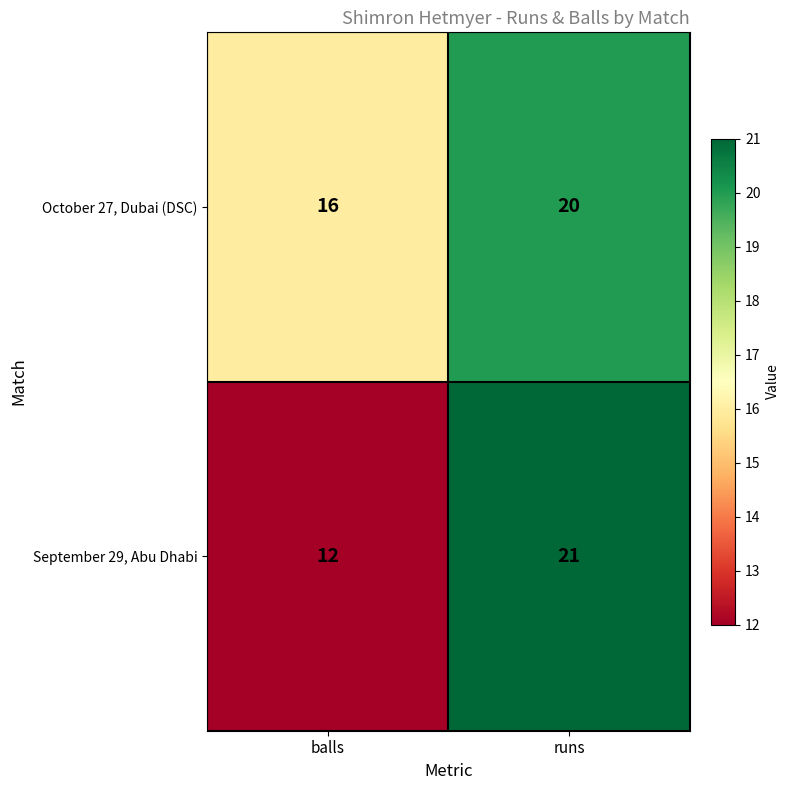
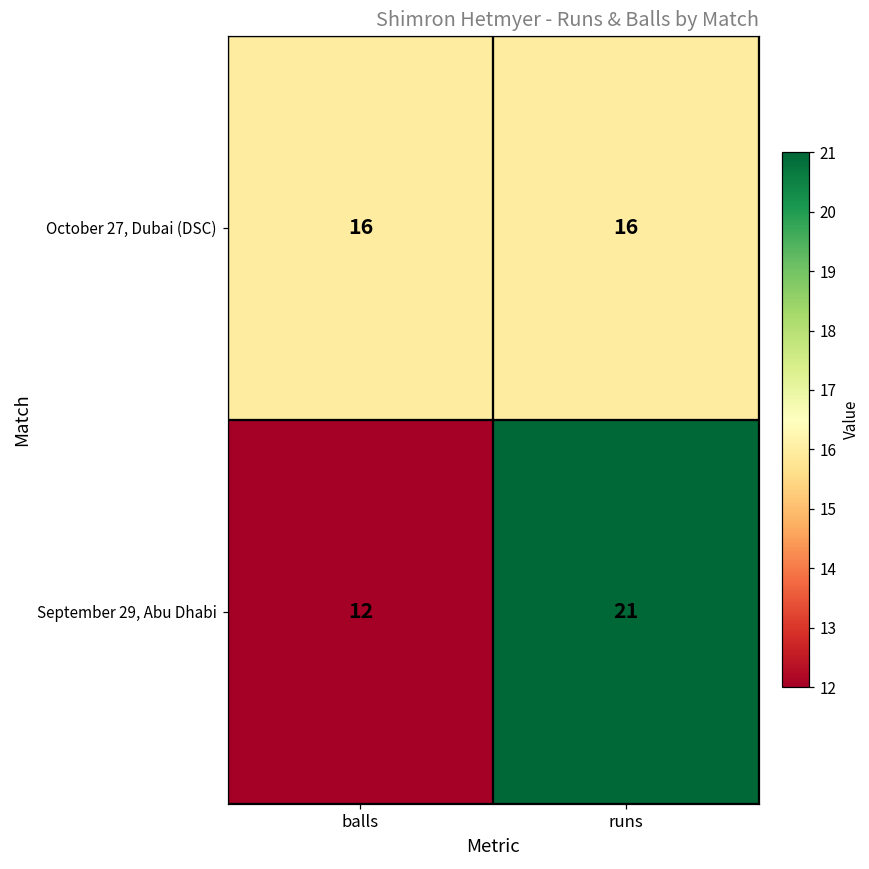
  {
    "October 27, Dubai (DSC)": {
      "balls": 16,
-     "runs": 20
+     "runs": 16
    },
    "September 29, Abu Dhabi": {
      "balls": 12,
      "runs": 21
    }
  }
